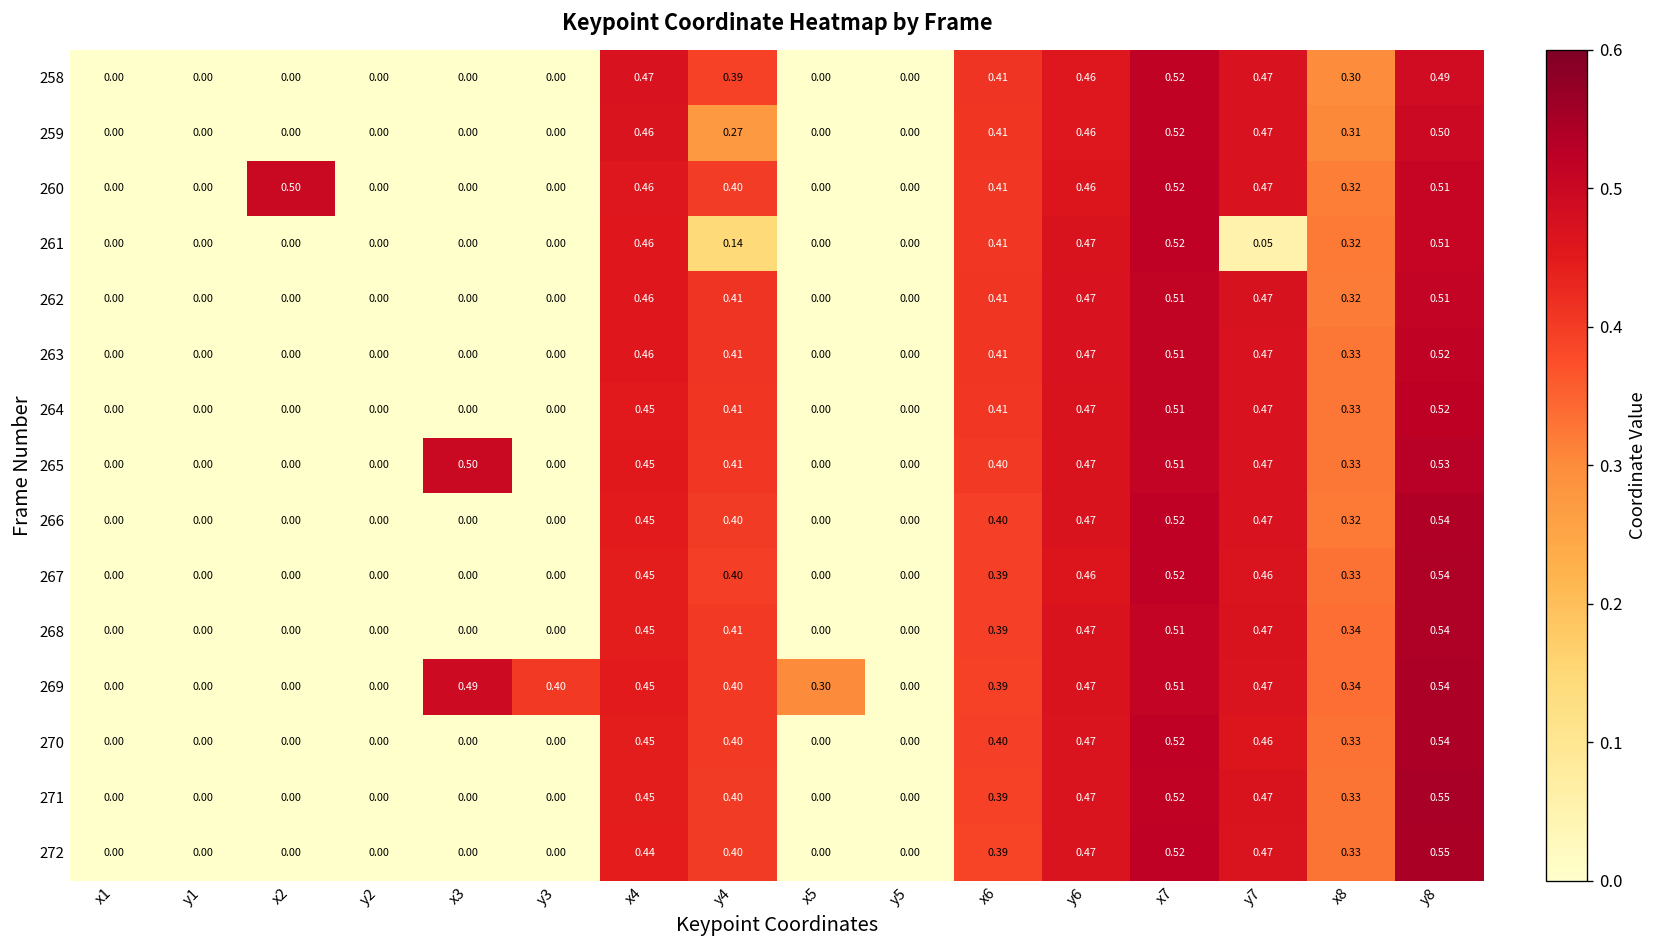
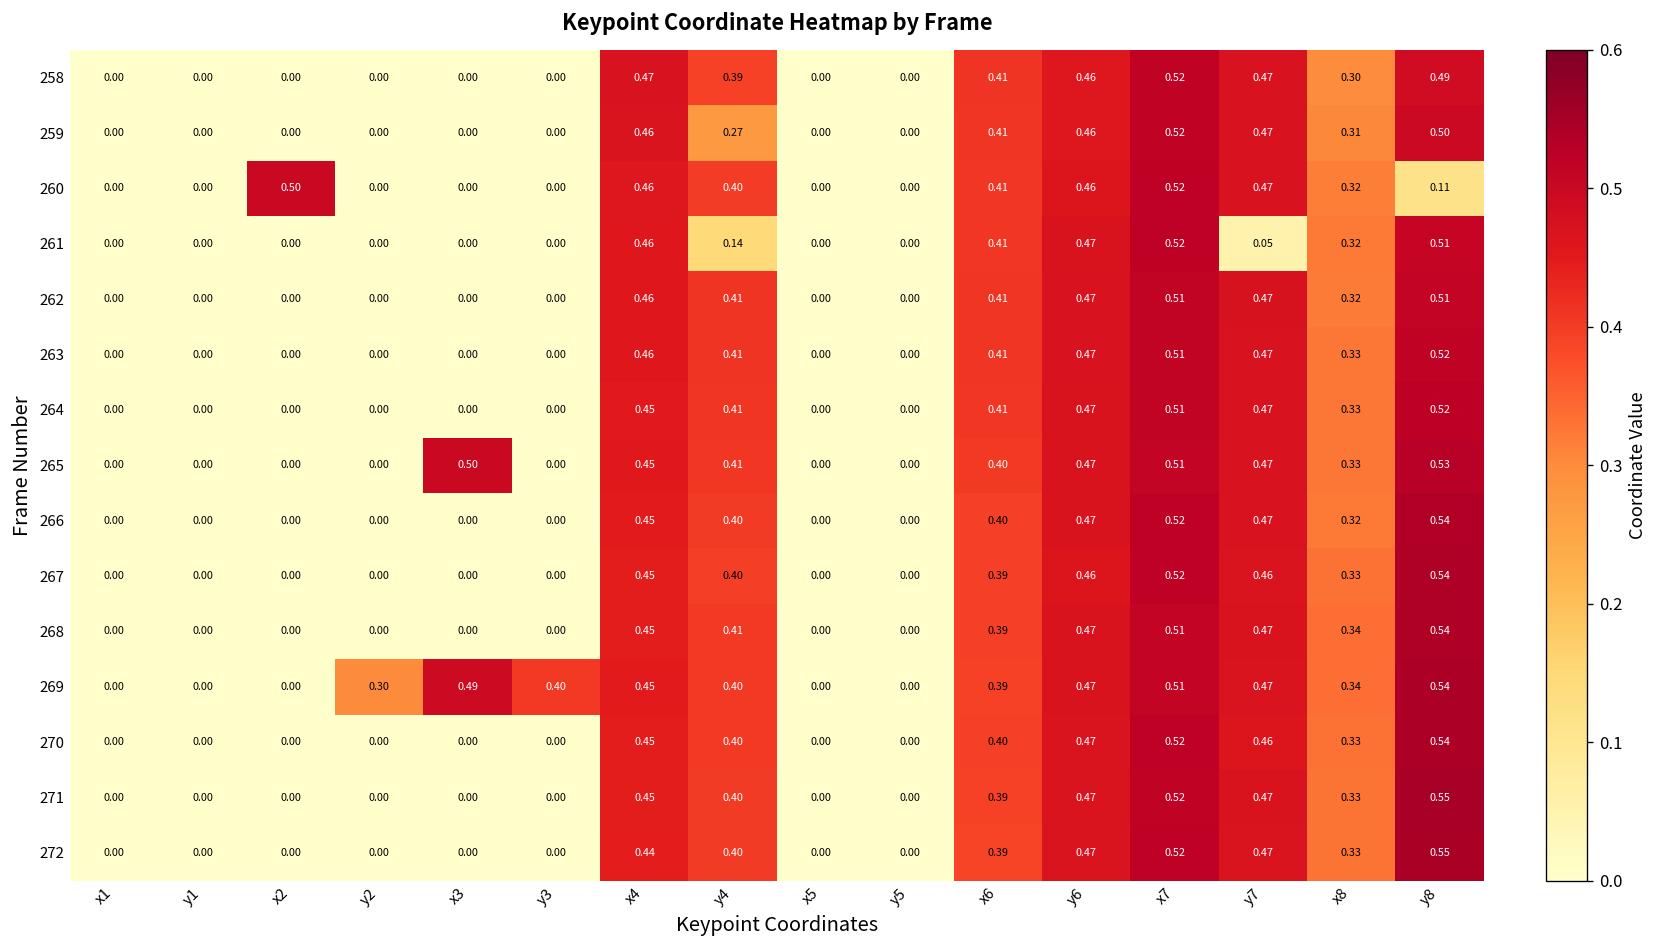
  {
    "260": {
      "x1": 0.00,
      "y1": 0.00,
      "x2": 0.50,
      "y2": 0.00,
      "x3": 0.00,
      "y3": 0.00,
      "x4": 0.46,
      "y4": 0.40,
      "x5": 0.00,
      "y5": 0.00,
      "x6": 0.41,
      "y6": 0.46,
      "x7": 0.52,
      "y7": 0.47,
      "x8": 0.32,
-     "y8": 0.51
+     "y8": 0.11
    },
    "269": {
      "x1": 0.00,
      "y1": 0.00,
      "x2": 0.00,
-     "y2": 0.00,
+     "y2": 0.30,
      "x3": 0.49,
      "y3": 0.40,
      "x4": 0.45,
      "y4": 0.40,
-     "x5": 0.30,
+     "x5": 0.00,
      "y5": 0.00,
      "x6": 0.39,
      "y6": 0.47,
      "x7": 0.51,
      "y7": 0.47,
      "x8": 0.34,
      "y8": 0.54
    }
  }
